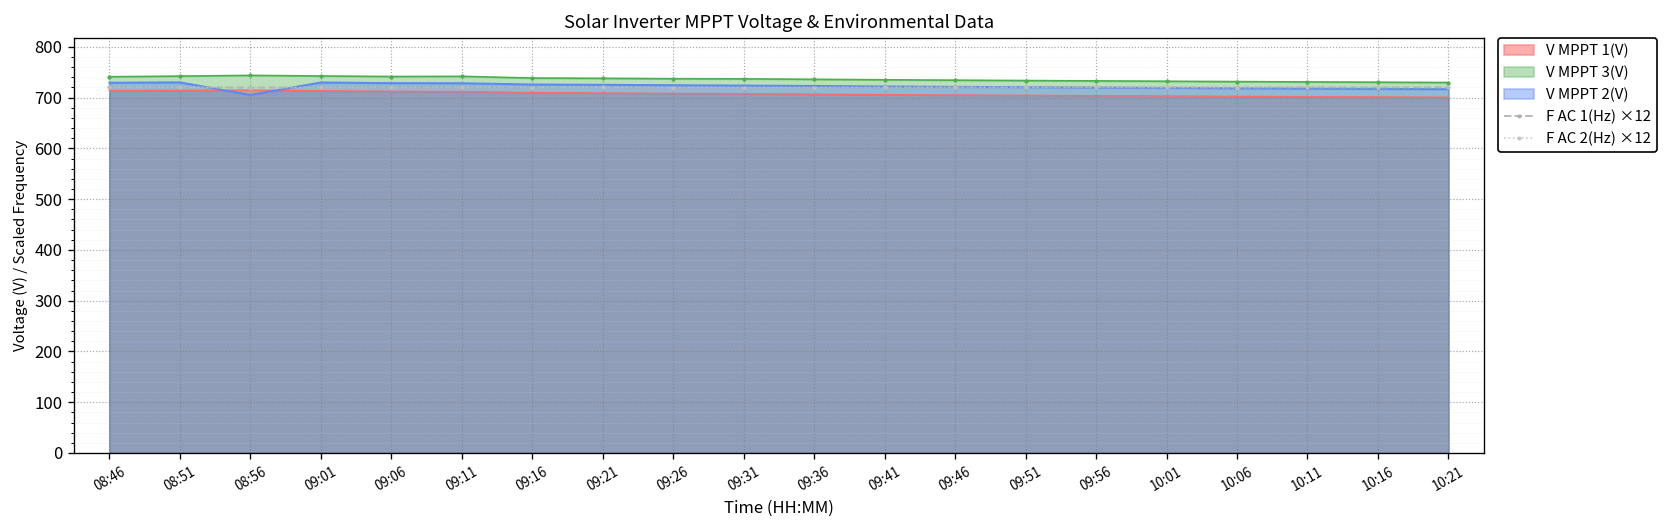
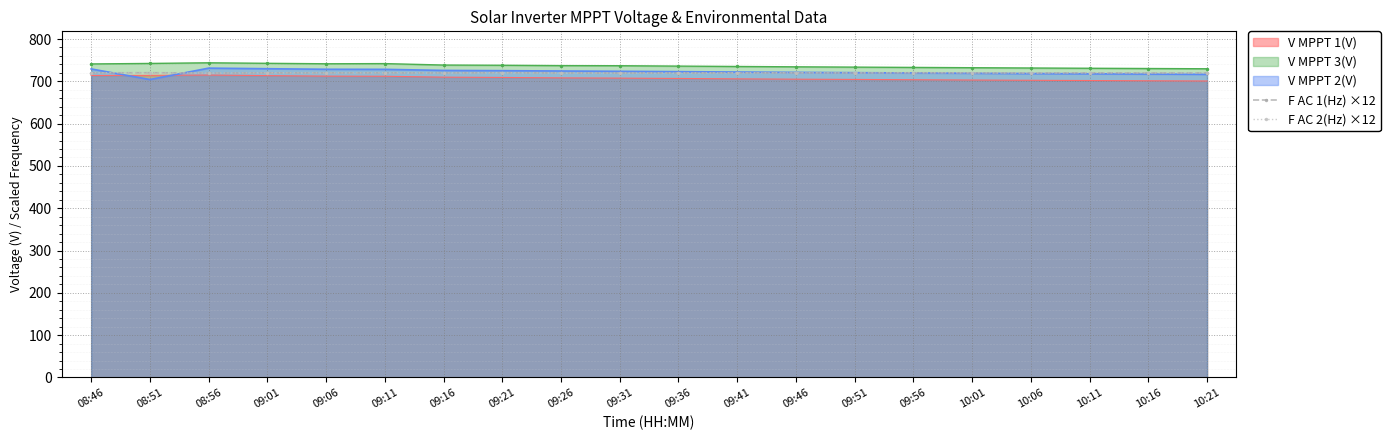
  {
    "V MPPT 1(V)": {
      "08:46": 710,
      "08:51": 710,
      "09:01": 710,
      "09:06": 710,
      "09:11": 710,
      "09:16": 710,
      "09:21": 710,
      "09:26": 710,
      "09:31": 710,
      "09:36": 710,
      "09:41": 710,
      "09:46": 710,
      "09:51": 700,
      "09:56": 700,
      "10:01": 700,
      "10:06": 700,
      "10:11": 700,
      "10:16": 700,
      "10:21": 700
    },
    "V MPPT 2(V)": {
      "08:46": 730,
-     "08:51": 730,
-     "08:56": 710,
+     "08:51": 700,
+     "08:56": 730,
      "09:01": 730,
      "09:06": 730,
      "09:11": 730
    }
  }
